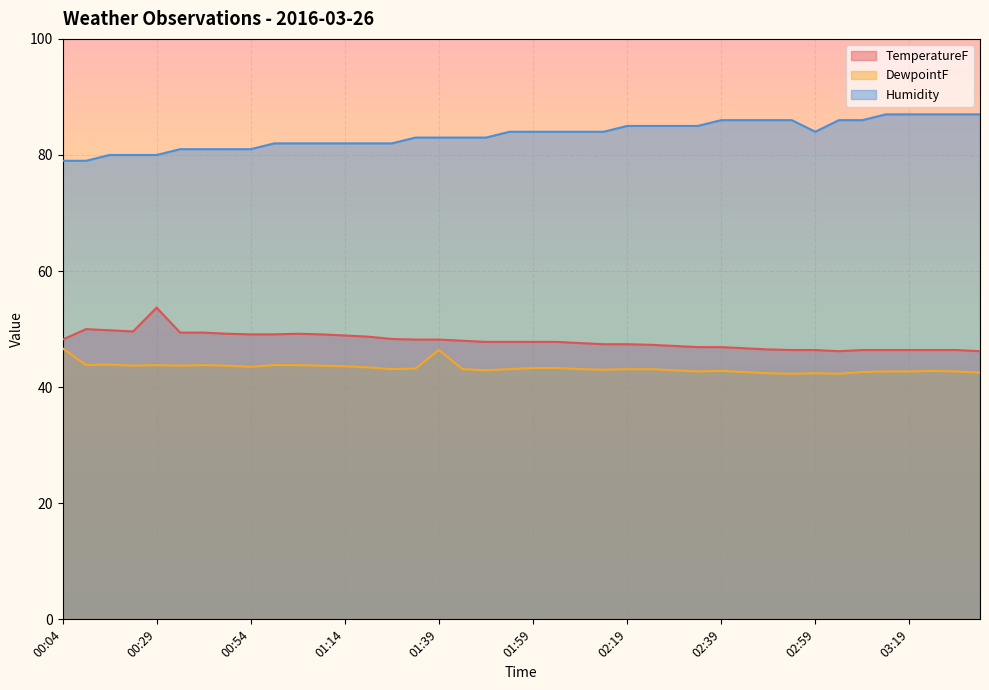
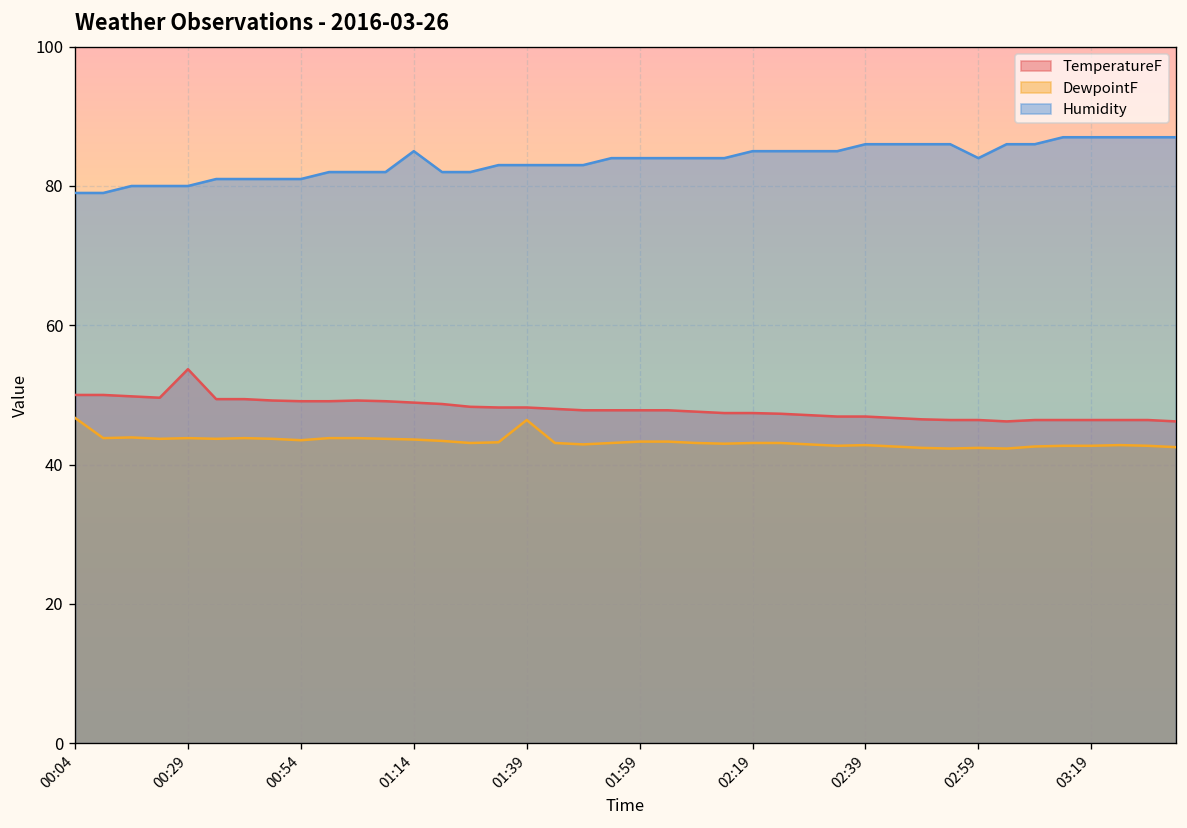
  {
    "TemperatureF": {
-     "00:04": 48,
+     "00:04": 50,
      "00:29": 54,
      "00:54": 49,
      "01:14": 49,
      "01:39": 48,
      "01:59": 48,
      "02:19": 47,
      "02:39": 47,
      "02:59": 46,
      "03:19": 46
    },
    "DewpointF": {
      "00:04": 47,
      "00:29": 44,
      "00:54": 44,
      "01:14": 44,
      "01:39": 46,
      "01:59": 43,
      "02:19": 43,
      "02:39": 43,
      "02:59": 42,
      "03:19": 43
    },
    "Humidity": {
      "00:04": 79,
      "00:29": 80,
      "00:54": 81,
-     "01:14": 82,
+     "01:14": 85,
      "01:39": 83,
      "01:59": 84,
      "02:19": 85,
      "02:39": 86,
      "02:59": 84,
      "03:19": 87
    }
  }
